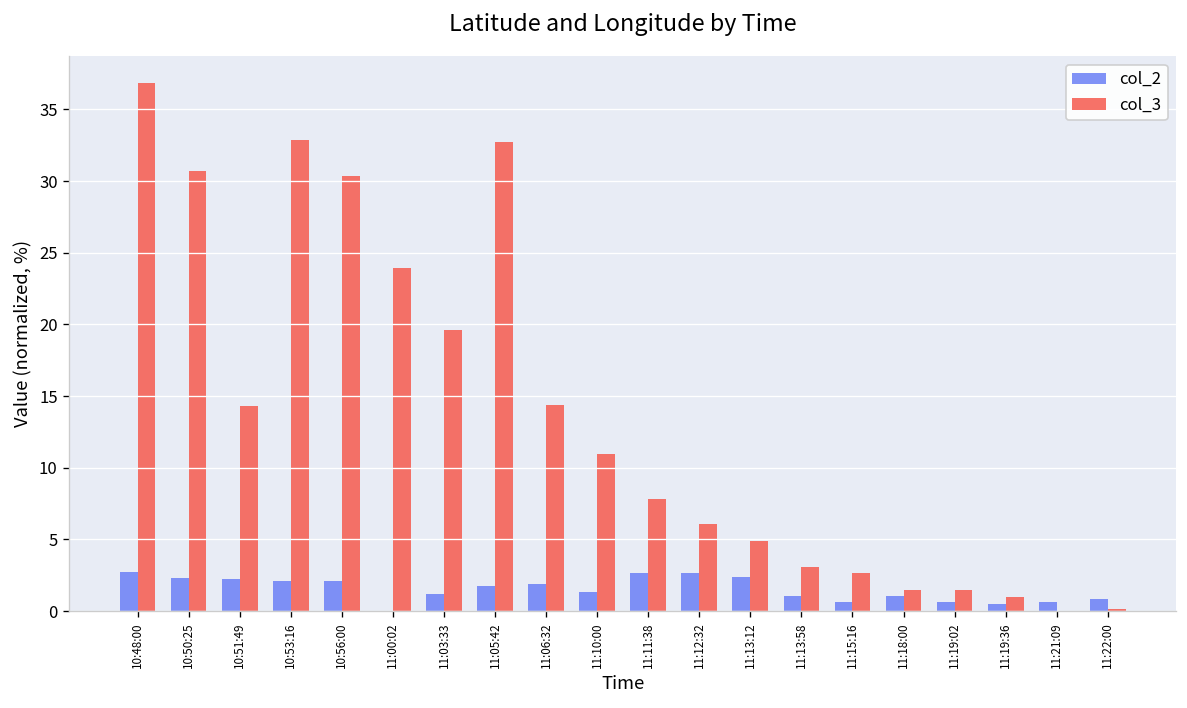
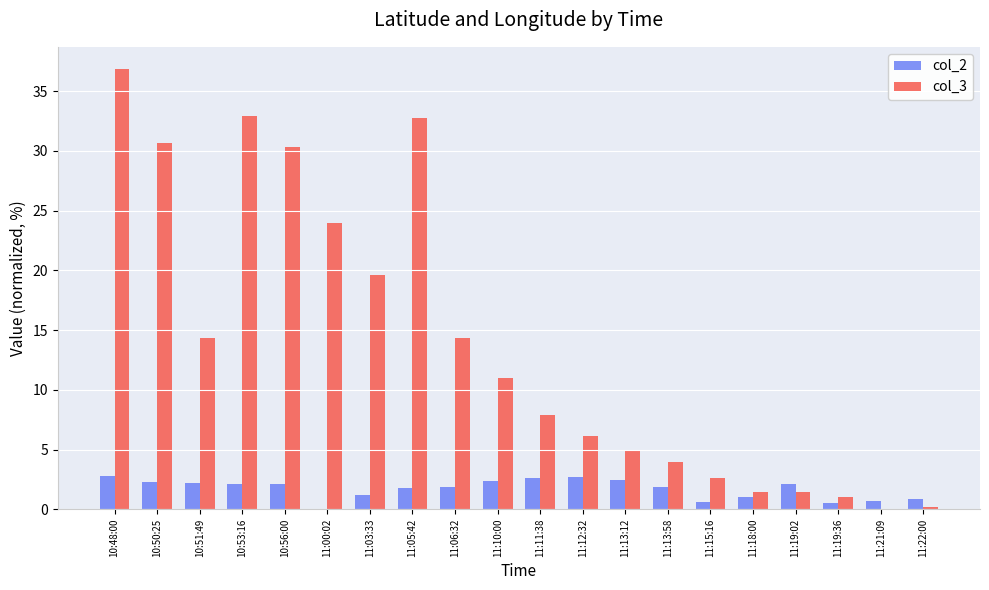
  {
    "col_2": {
      "10:48:00": 2.7,
      "10:50:25": 2.3,
      "10:51:49": 2.2,
      "10:53:16": 2.1,
      "10:56:00": 2.1,
      "11:00:02": 0.0,
      "11:03:33": 1.2,
      "11:05:42": 1.8,
      "11:06:32": 1.9,
-     "11:10:00": 1.3,
+     "11:10:00": 2.3,
      "11:11:38": 2.6,
      "11:12:32": 2.7,
      "11:13:12": 2.4,
-     "11:13:58": 1.0,
+     "11:13:58": 1.9,
      "11:15:16": 0.6,
      "11:18:00": 1.1,
-     "11:19:02": 0.6,
+     "11:19:02": 2.1,
      "11:19:36": 0.5,
      "11:21:09": 0.7,
      "11:22:00": 0.8
    },
    "col_3": {
      "10:48:00": 36.9,
      "10:50:25": 30.7,
      "10:51:49": 14.3,
      "10:53:16": 32.9,
      "10:56:00": 30.4,
      "11:00:02": 24.0,
      "11:03:33": 19.6,
      "11:05:42": 32.7,
      "11:06:32": 14.4,
      "11:10:00": 11.0,
      "11:11:38": 7.9,
      "11:12:32": 6.1,
      "11:13:12": 4.9,
-     "11:13:58": 3.1,
+     "11:13:58": 4.0,
      "11:15:16": 2.7,
      "11:18:00": 1.4,
      "11:19:02": 1.5,
      "11:19:36": 1.0,
      "11:21:09": 0.0
    }
  }
